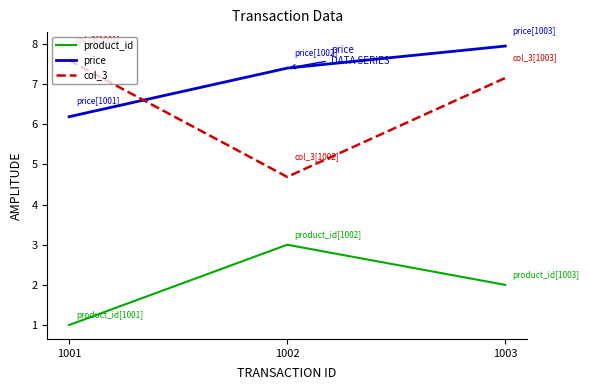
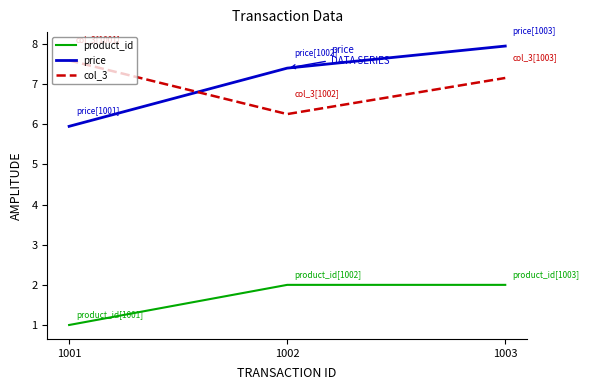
  {
    "product_id": {
-     "1002": 3
+     "1002": 2
    },
    "price": {
-     "1001": 6.2
+     "1001": 6.0
    },
    "col_3": {
-     "1002": 4.7,
+     "1002": 6.3,
      "1003": 7.2
    }
  }
